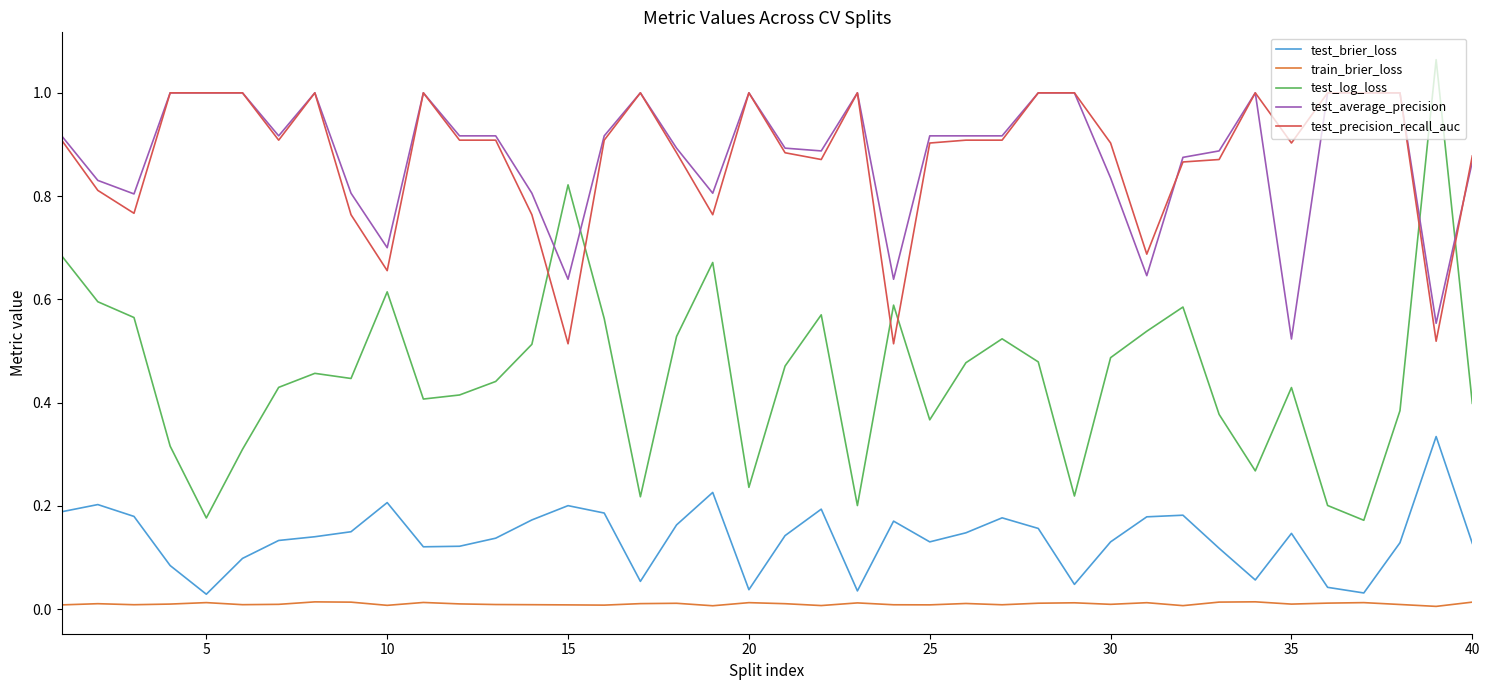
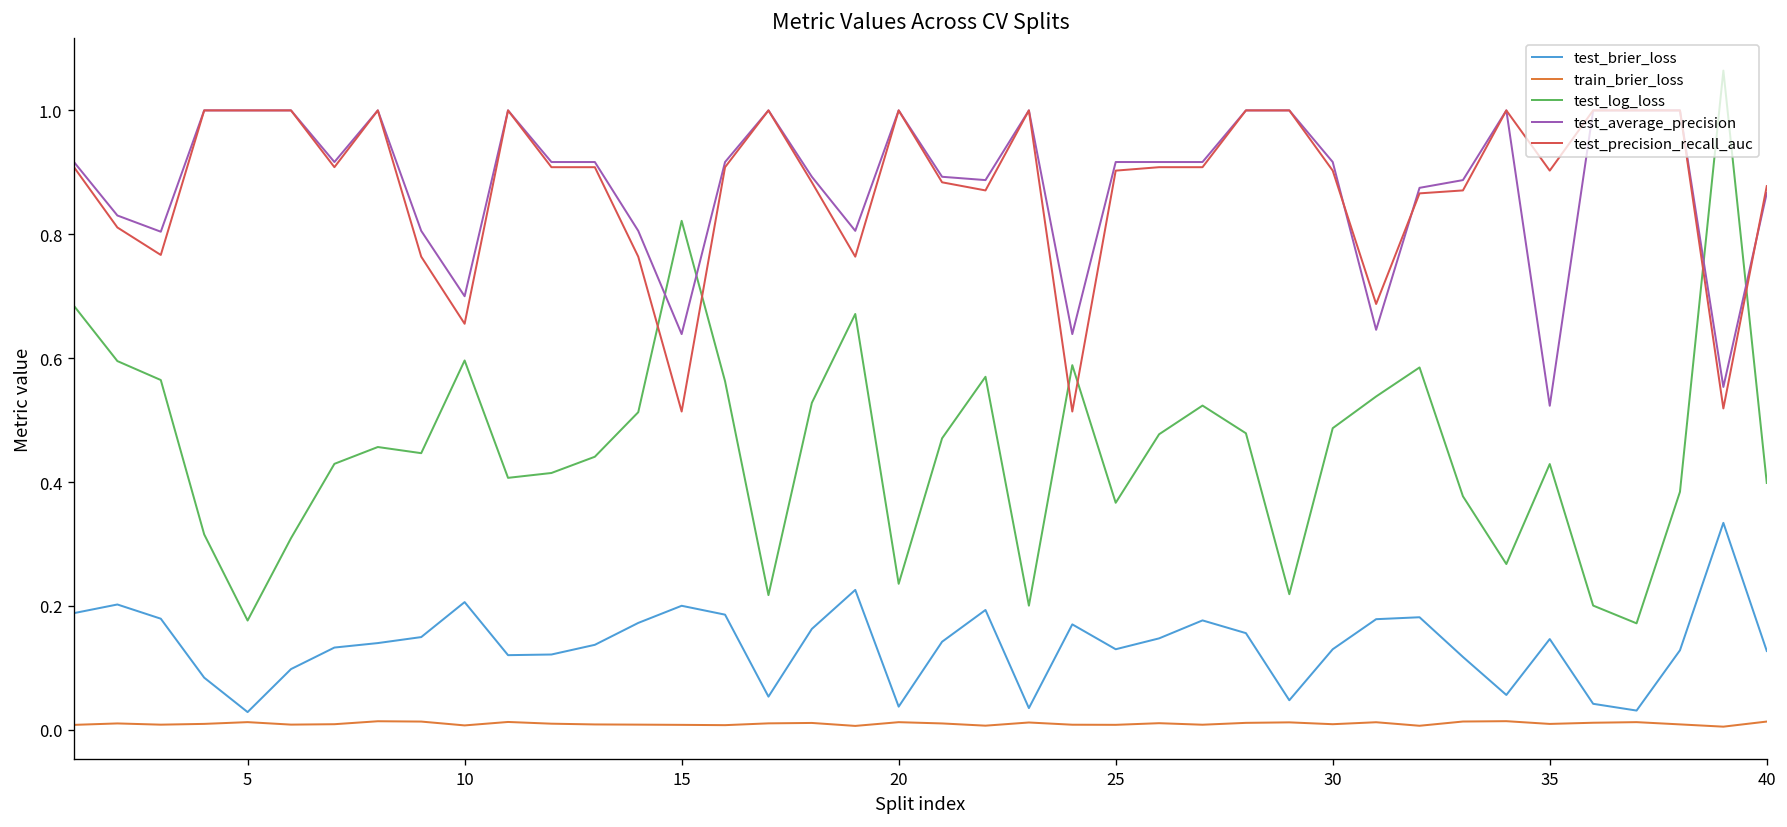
  {
    "test_brier_loss": {
      "5": 0.03,
      "10": 0.21,
      "15": 0.20,
      "20": 0.04,
      "25": 0.13,
      "30": 0.13,
      "35": 0.15,
      "40": 0.13
    },
    "test_log_loss": {
      "5": 0.18,
-     "10": 0.61,
+     "10": 0.60,
      "15": 0.82,
      "20": 0.24,
      "25": 0.37,
      "30": 0.49,
      "35": 0.43,
      "40": 0.40
    },
    "test_average_precision": {
      "10": 0.70,
      "15": 0.64,
      "25": 0.92,
-     "30": 0.84,
+     "30": 0.92,
      "35": 0.52,
      "40": 0.87
    }
  }
